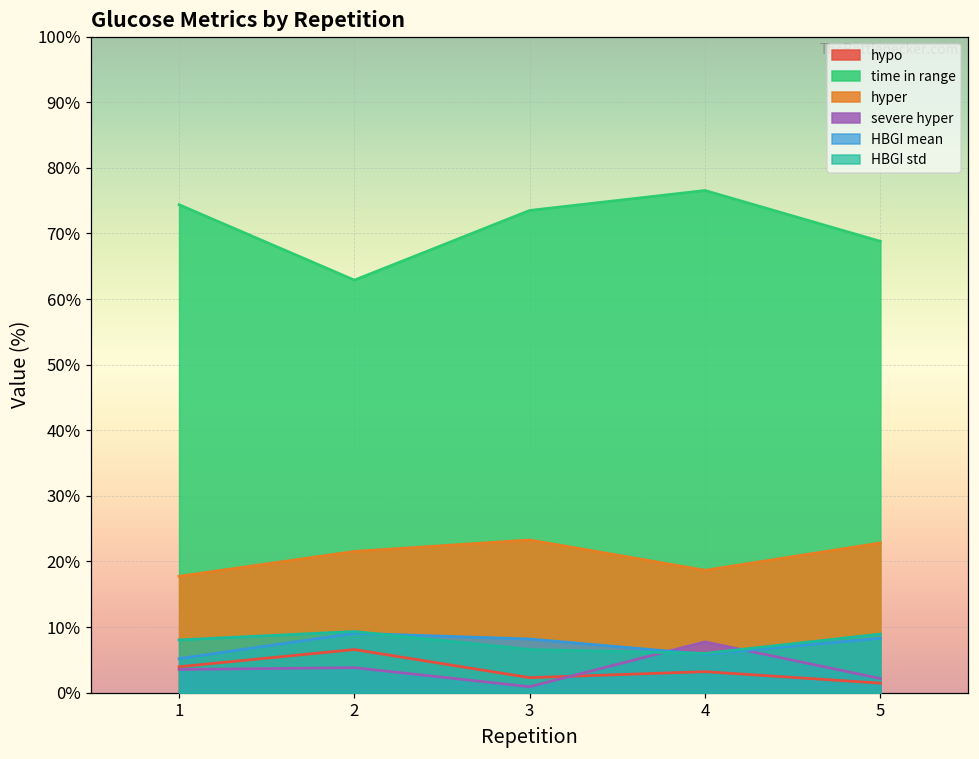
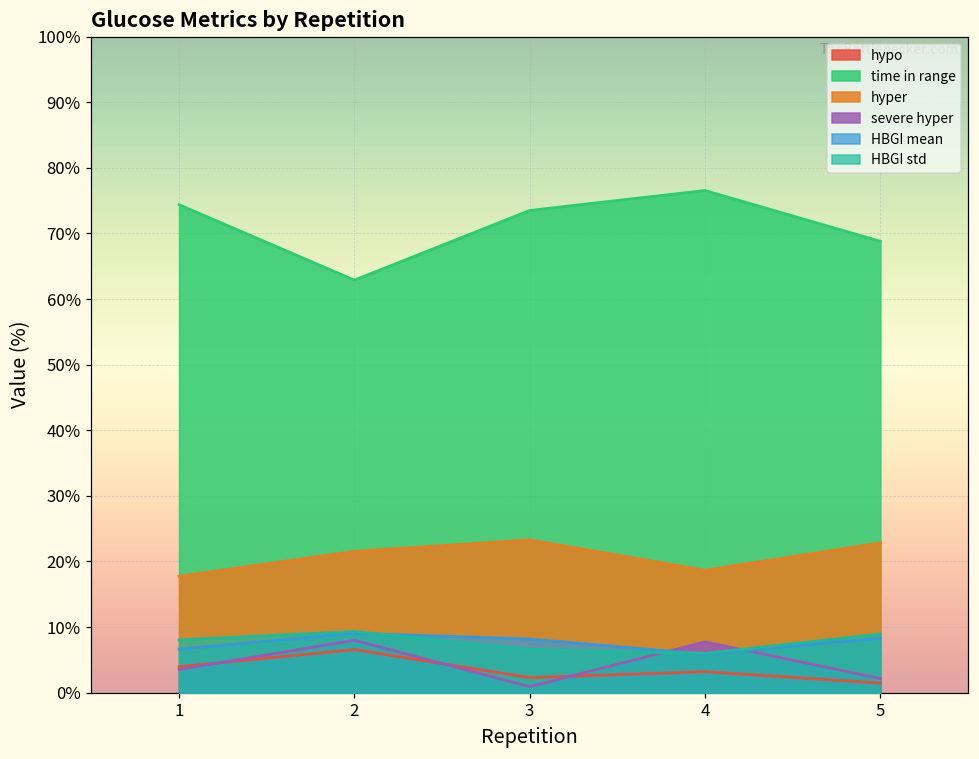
  {
    "severe hyper": {
-     "2": "4%",
+     "2": "8%",
      "3": "1%",
      "4": "8%",
      "5": "2%"
    },
    "HBGI mean": {
-     "1": "5%",
+     "1": "7%",
      "3": "8%",
      "5": "8%"
    }
  }
